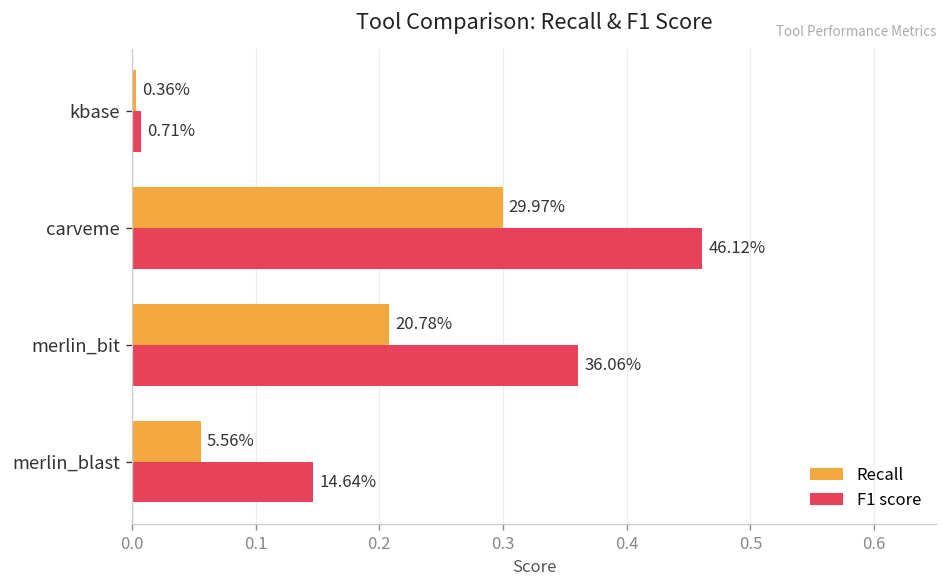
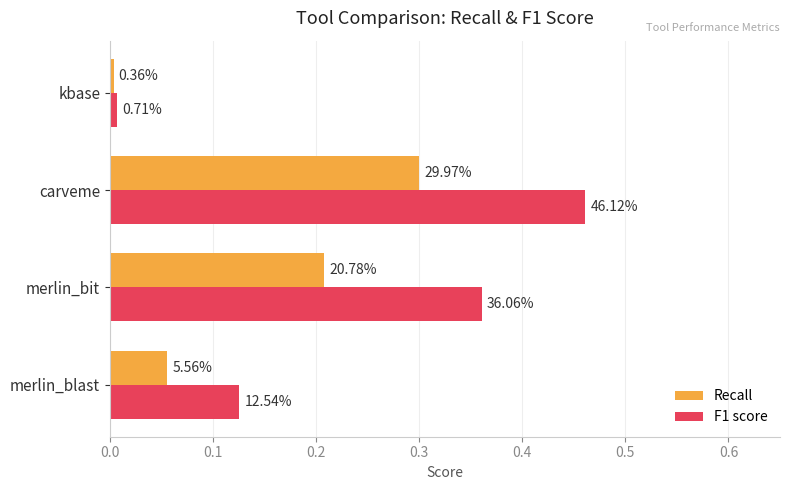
  {
    "Recall": {
      "kbase": "0.36%",
      "carveme": "29.97%",
      "merlin_bit": "20.78%",
      "merlin_blast": "5.56%"
    },
    "F1 score": {
      "kbase": "0.71%",
      "carveme": "46.12%",
      "merlin_bit": "36.06%",
-     "merlin_blast": "14.64%"
+     "merlin_blast": "12.54%"
    }
  }
